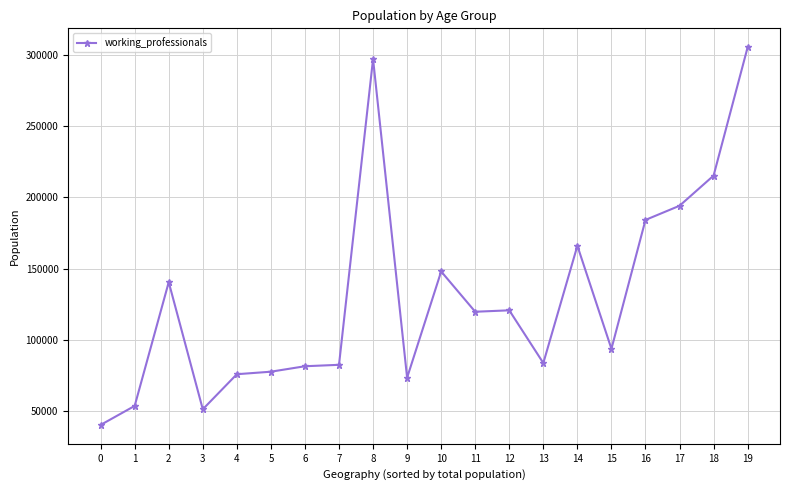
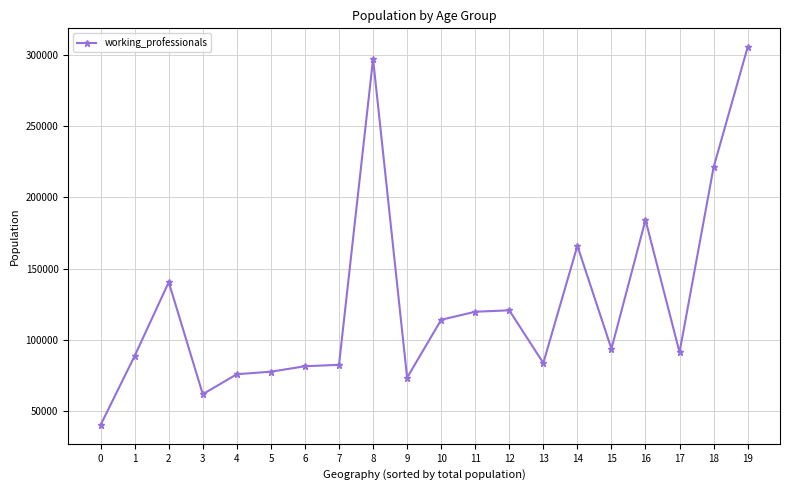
  {
    "0": 40000,
-   "1": 54000,
+   "1": 89000,
    "2": 141000,
-   "3": 51000,
+   "3": 62000,
    "4": 76000,
    "5": 78000,
    "6": 81000,
    "7": 82000,
    "8": 297000,
    "9": 73000,
-   "10": 148000,
+   "10": 114000,
    "11": 120000,
    "12": 121000,
    "13": 84000,
    "14": 166000,
    "15": 94000,
    "16": 184000,
-   "17": 194000,
-   "18": 215000,
+   "17": 91000,
+   "18": 221000,
    "19": 306000
  }
